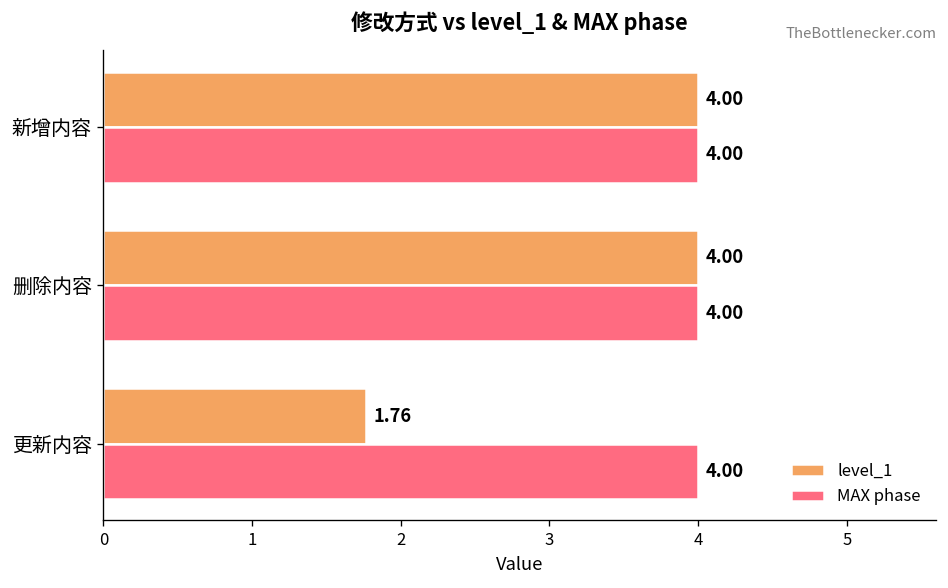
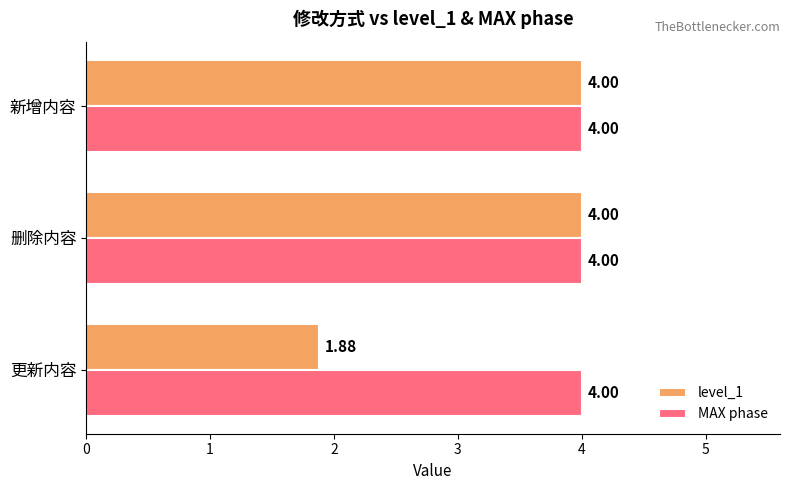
  {
    "level_1": {
      "新增内容": 4.00,
      "删除内容": 4.00,
-     "更新内容": 1.76
+     "更新内容": 1.88
    },
    "MAX phase": {
      "新增内容": 4.00,
      "删除内容": 4.00,
      "更新内容": 4.00
    }
  }
